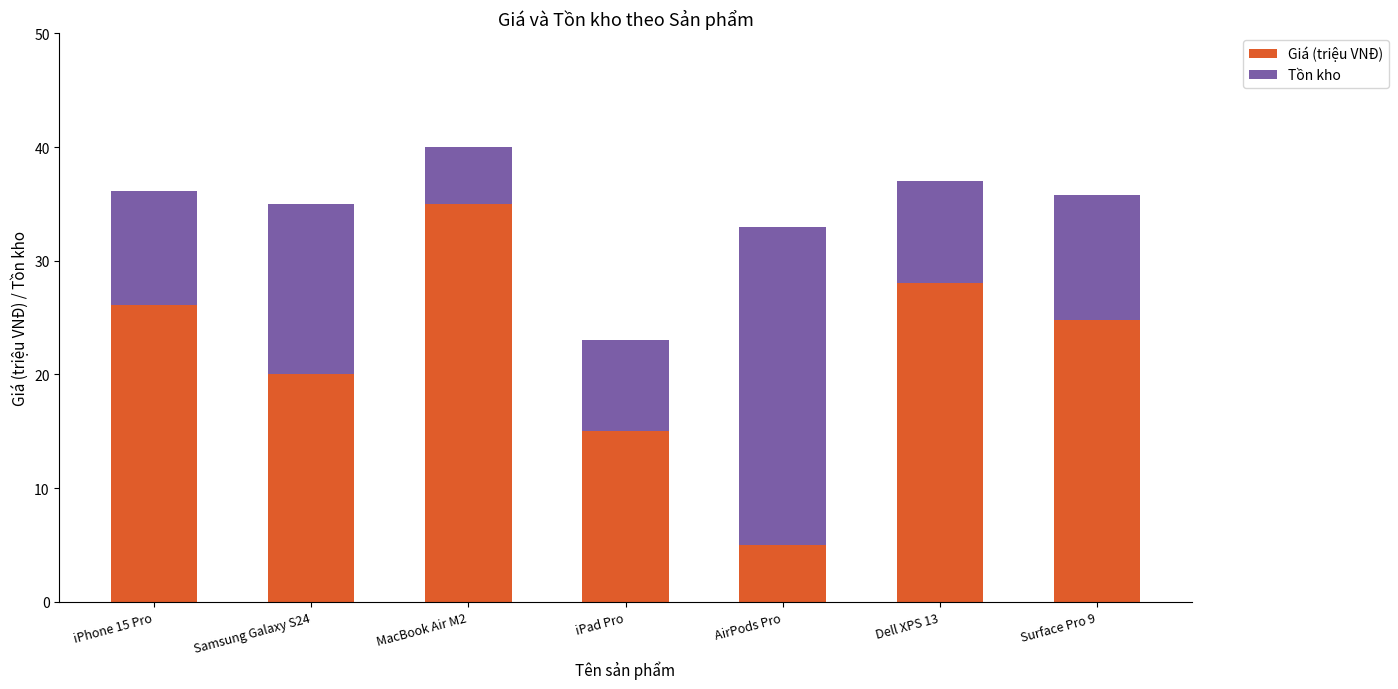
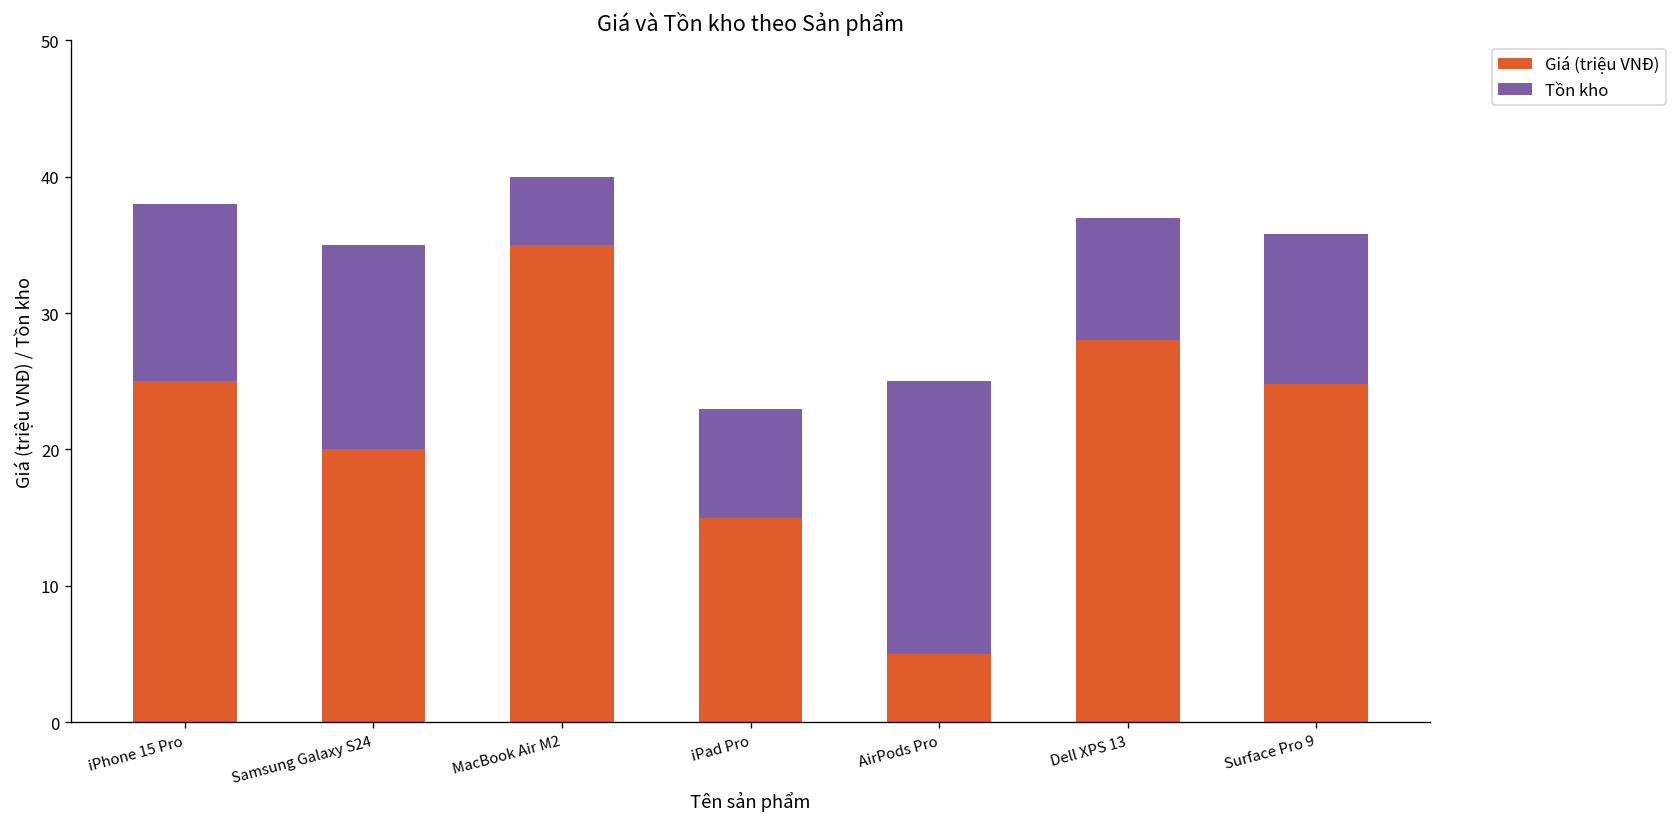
  {
    "Giá (triệu VNĐ)": {
-     "iPhone 15 Pro": 26.1,
+     "iPhone 15 Pro": 25.0,
      "Samsung Galaxy S24": 20.0,
      "MacBook Air M2": 35.0,
      "iPad Pro": 15.0,
      "AirPods Pro": 5.0,
      "Dell XPS 13": 28.0,
      "Surface Pro 9": 24.8
    },
    "Tồn kho": {
-     "iPhone 15 Pro": 10,
+     "iPhone 15 Pro": 13,
      "Samsung Galaxy S24": 15,
      "MacBook Air M2": 5,
      "iPad Pro": 8,
-     "AirPods Pro": 28,
+     "AirPods Pro": 20,
      "Dell XPS 13": 9,
      "Surface Pro 9": 11
    }
  }
